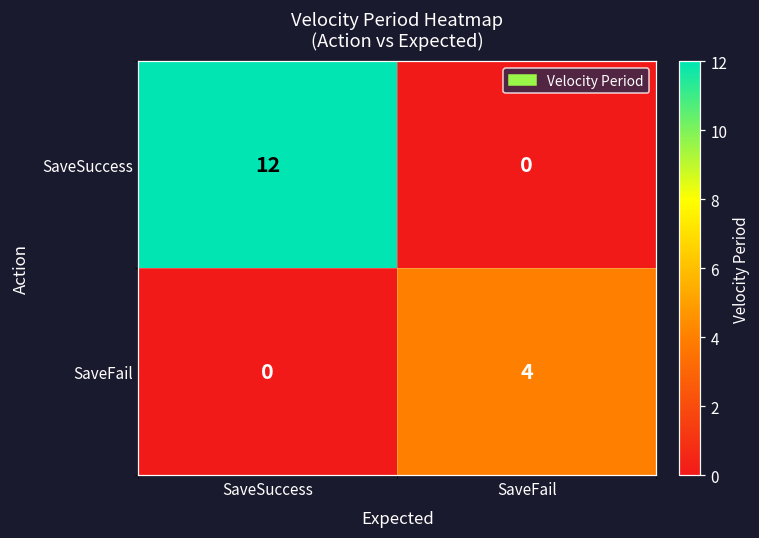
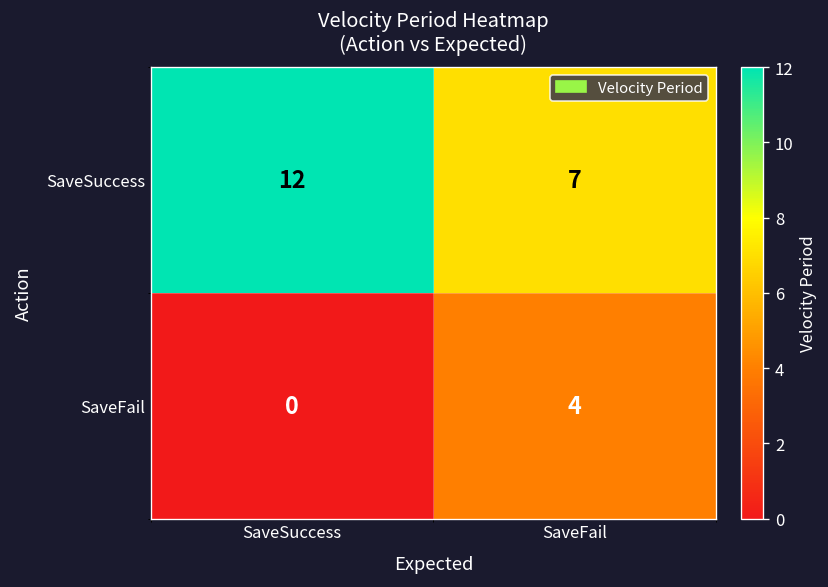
  {
    "SaveSuccess": {
      "SaveSuccess": 12,
-     "SaveFail": 0
+     "SaveFail": 7
    },
    "SaveFail": {
      "SaveSuccess": 0,
      "SaveFail": 4
    }
  }
